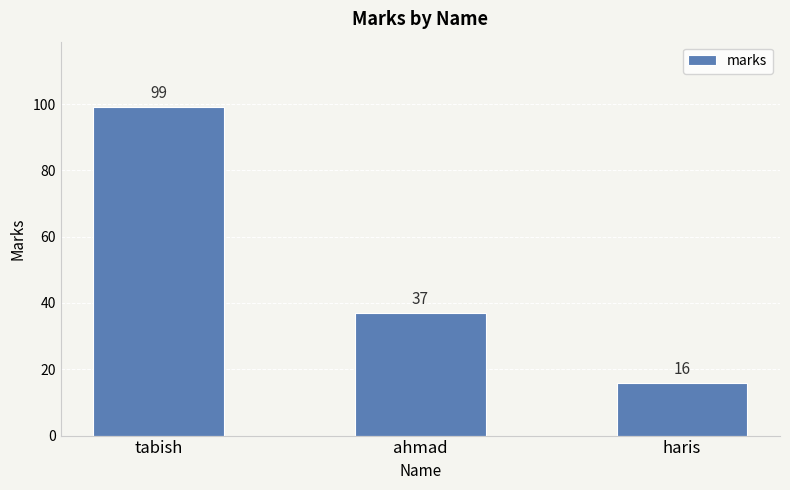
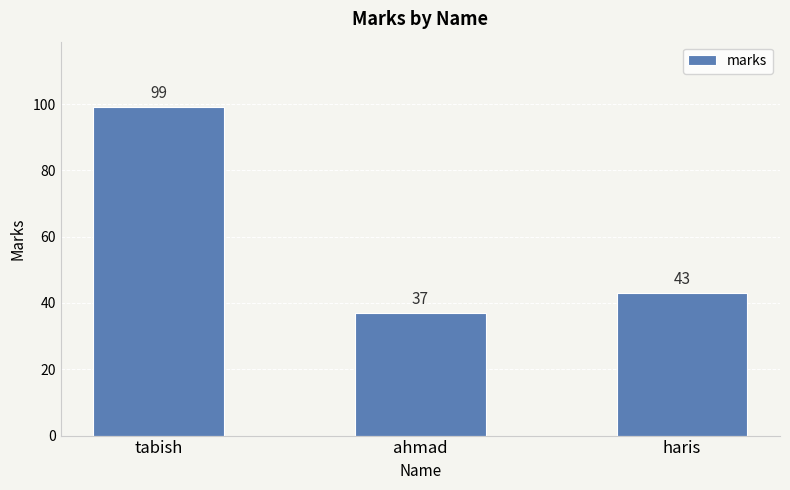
  {
    "tabish": 99,
    "ahmad": 37,
-   "haris": 16
+   "haris": 43
  }
